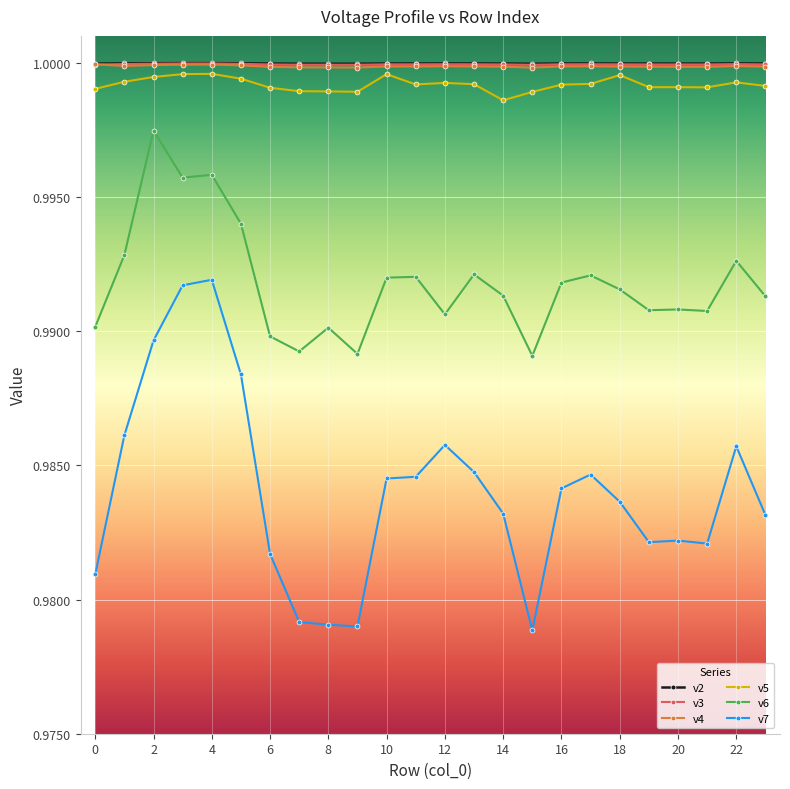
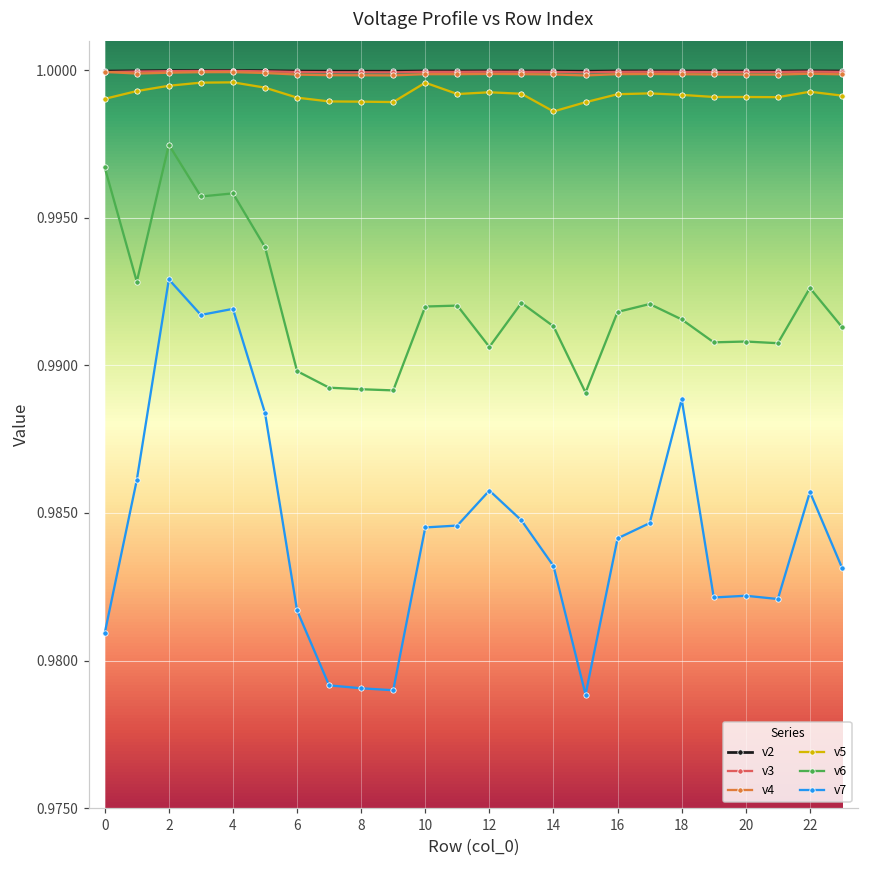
  {
    "v5": {
      "0": 0.9990,
      "2": 0.9995,
      "4": 0.9996,
      "6": 0.9991,
      "8": 0.9989,
      "10": 0.9996,
      "12": 0.9992,
      "14": 0.9986,
      "16": 0.9992,
-     "18": 0.9995,
+     "18": 0.9992,
      "20": 0.9991,
      "22": 0.9993
    },
    "v6": {
-     "0": 0.9902,
+     "0": 0.9967,
      "2": 0.9975,
      "4": 0.9958,
      "6": 0.9898,
-     "8": 0.9901,
+     "8": 0.9892,
      "10": 0.9920,
      "12": 0.9906,
      "14": 0.9913,
      "16": 0.9918,
      "18": 0.9916,
      "20": 0.9908,
      "22": 0.9926
    },
    "v7": {
      "0": 0.9809,
-     "2": 0.9897,
+     "2": 0.9929,
      "4": 0.9919,
      "6": 0.9817,
      "8": 0.9791,
      "10": 0.9845,
      "12": 0.9858,
      "14": 0.9832,
      "16": 0.9841,
-     "18": 0.9836,
+     "18": 0.9889,
      "20": 0.9822,
      "22": 0.9857
    }
  }
